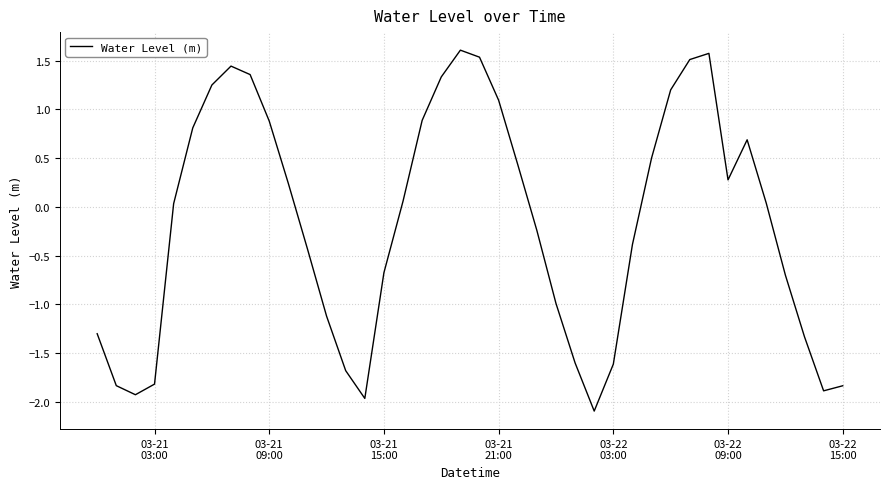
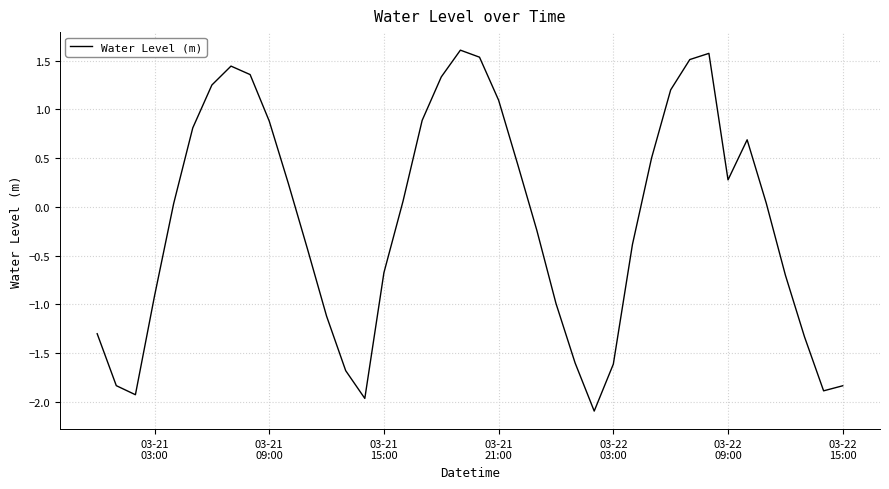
  {
-   "03-21 03:00": -1.8,
+   "03-21 03:00": -0.9,
    "03-21 09:00": 0.9,
    "03-21 15:00": -0.7,
    "03-21 21:00": 1.1,
    "03-22 03:00": -1.6,
    "03-22 09:00": 0.3,
    "03-22 15:00": -1.8
  }
